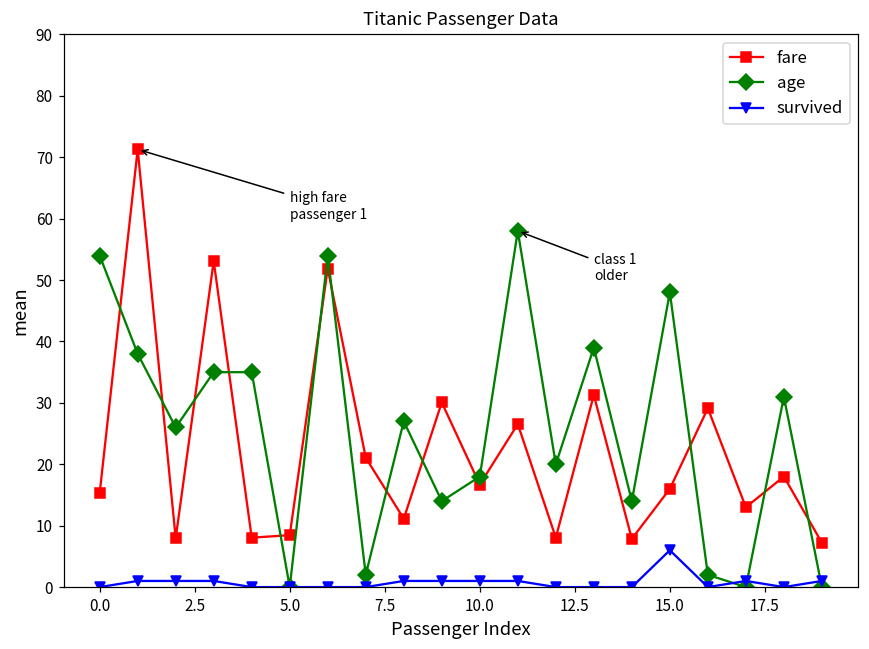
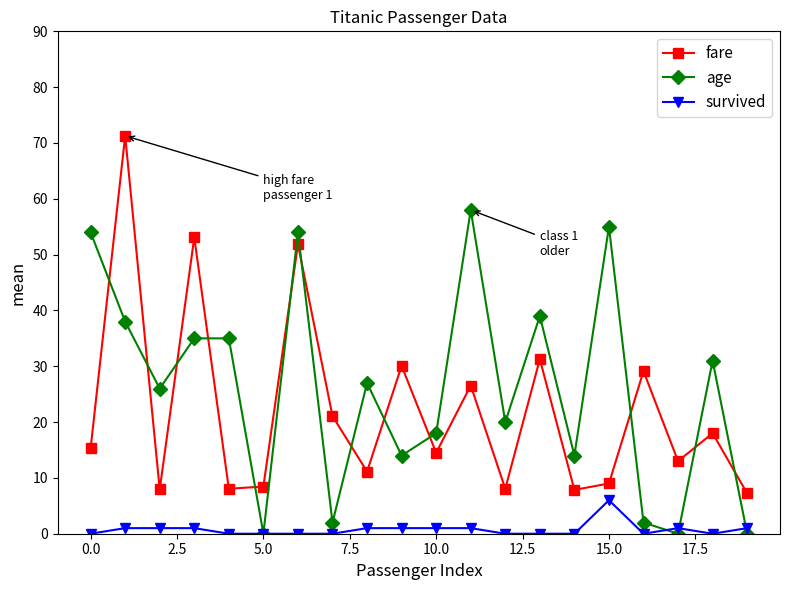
  {
    "fare": {
      "0.0": 15,
      "5.0": 8,
-     "10.0": 17,
-     "15.0": 16
+     "10.0": 15,
+     "15.0": 9
    },
    "age": {
      "0.0": 54,
      "10.0": 18,
-     "15.0": 48
+     "15.0": 55
    },
    "survived": {
      "0.0": 0,
      "10.0": 1,
      "15.0": 6
    }
  }
